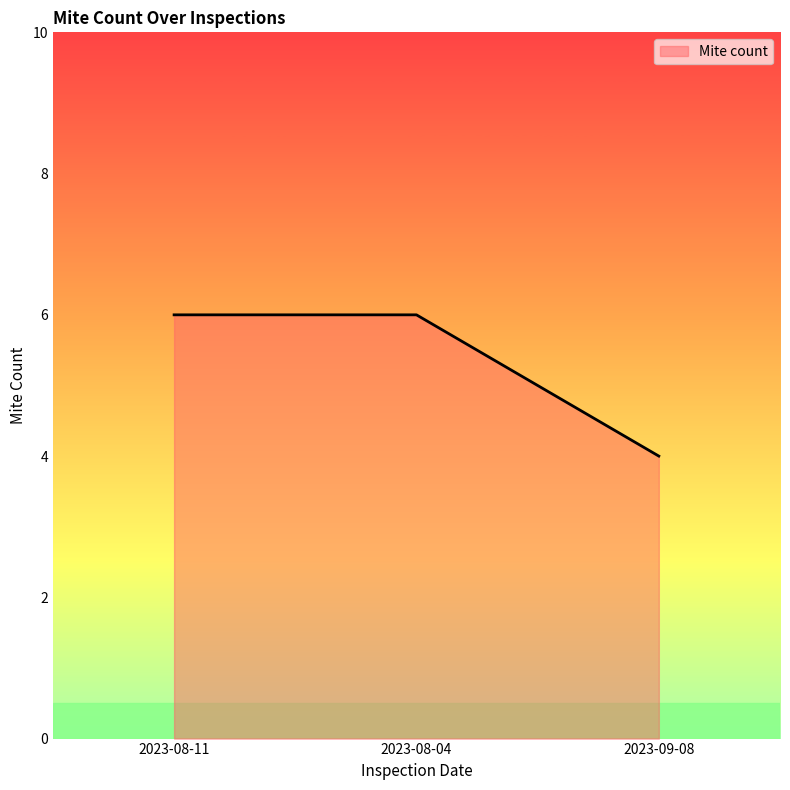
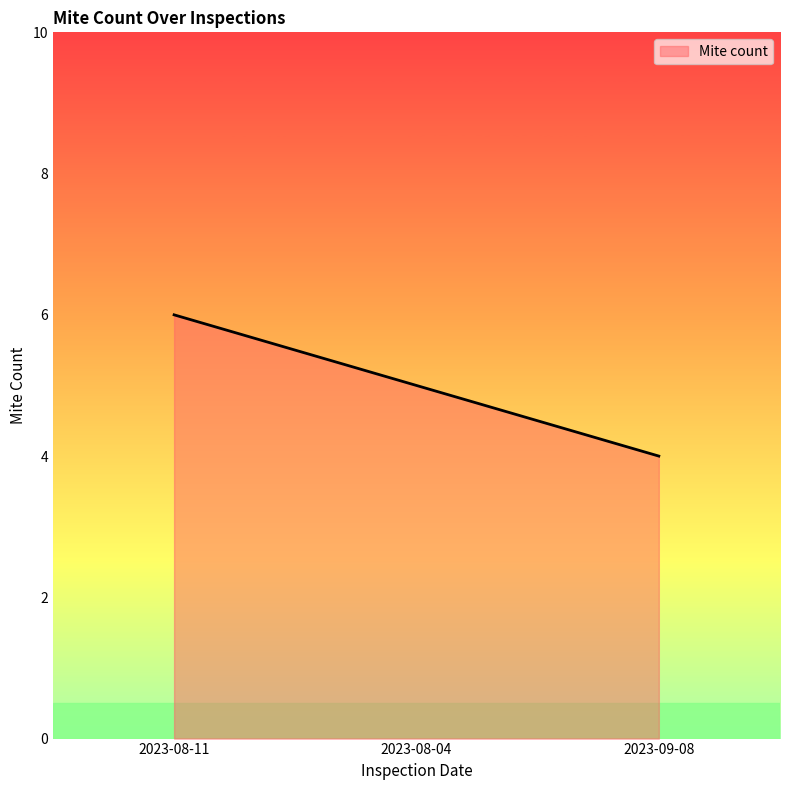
  {
    "2023-08-11": 6,
-   "2023-08-04": 6,
+   "2023-08-04": 5,
    "2023-09-08": 4
  }
